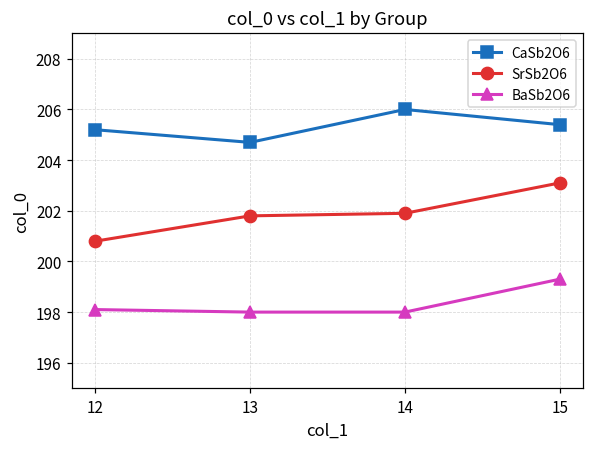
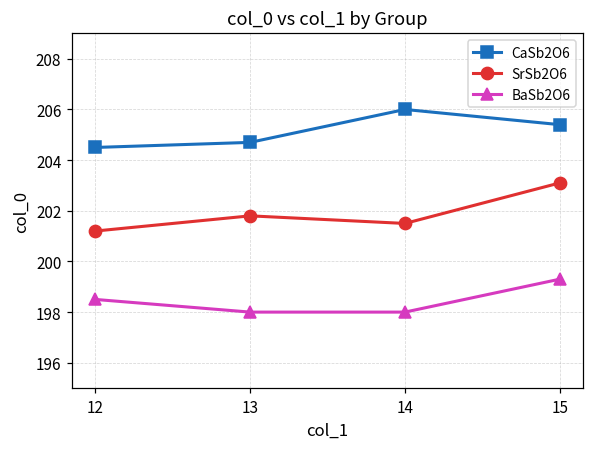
  {
    "CaSb2O6": {
-     "12": 205.2,
+     "12": 204.5,
      "13": 204.7,
      "14": 206.0,
      "15": 205.4
    },
    "SrSb2O6": {
-     "12": 200.8,
+     "12": 201.2,
      "13": 201.8,
-     "14": 201.9,
+     "14": 201.5,
      "15": 203.1
    },
    "BaSb2O6": {
-     "12": 198.1,
+     "12": 198.5,
      "13": 198.0,
      "14": 198.0,
      "15": 199.3
    }
  }
